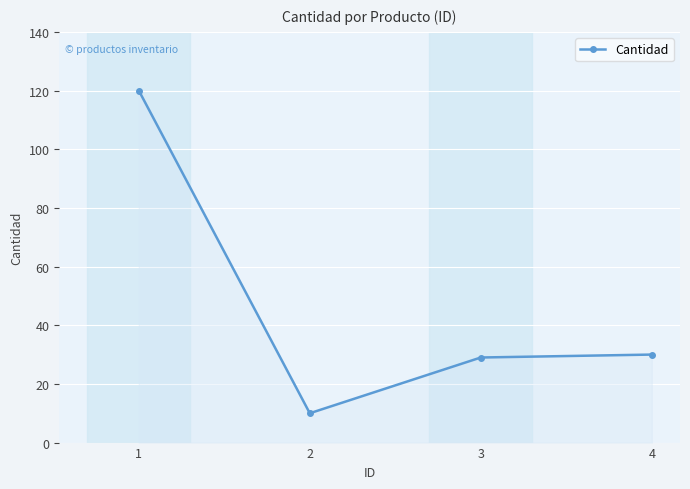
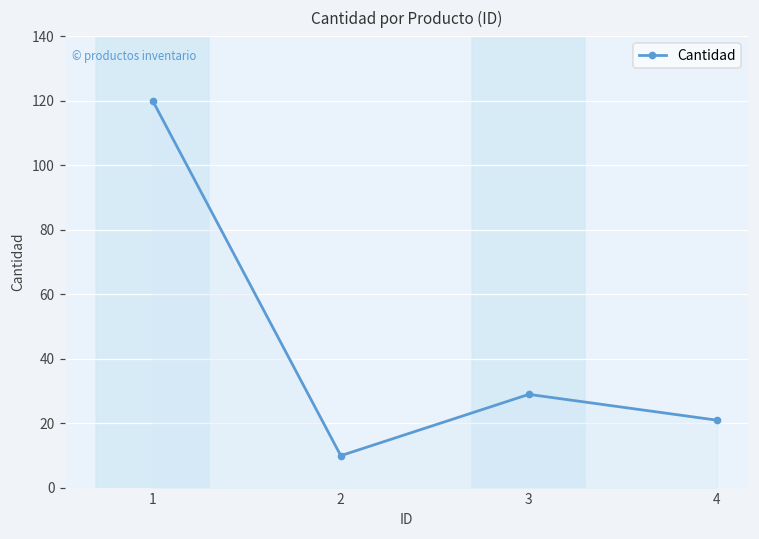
  {
    "1": 120,
    "2": 10,
    "3": 29,
-   "4": 30
+   "4": 21
  }
